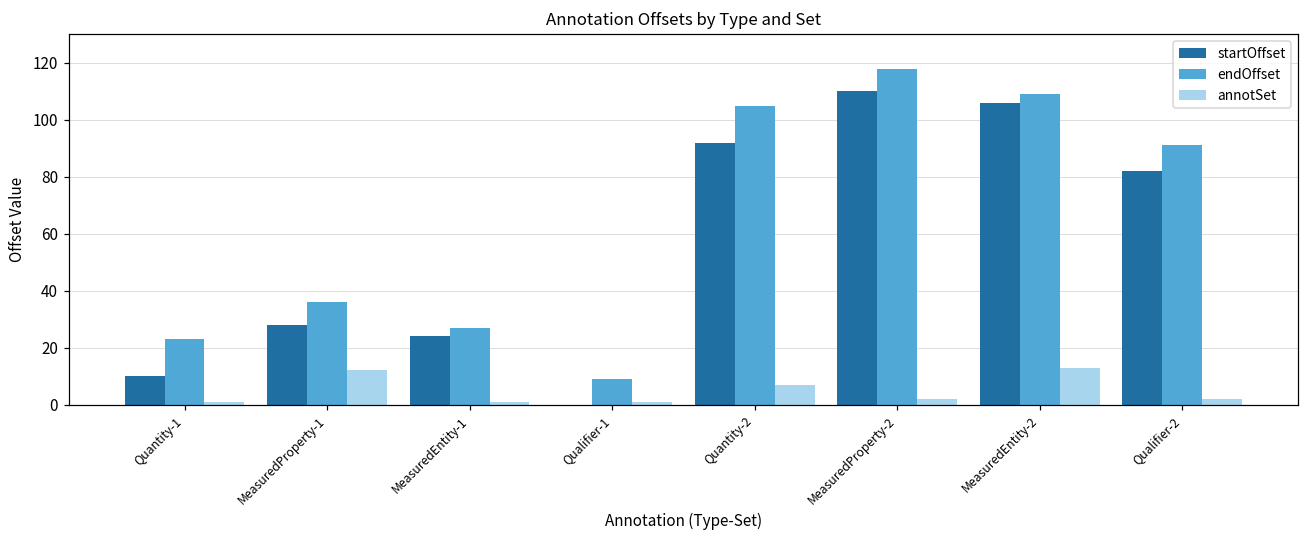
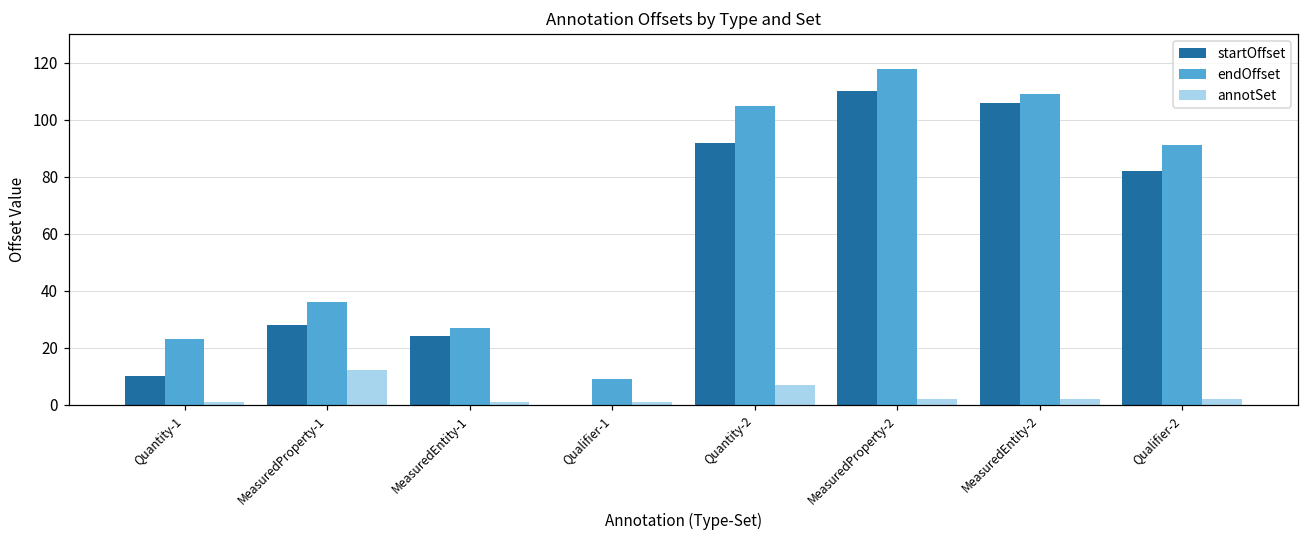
  {
    "startOffset": {
      "Quantity-1": 10,
      "MeasuredProperty-1": 28,
      "MeasuredEntity-1": 24,
      "Qualifier-1": 0,
      "Quantity-2": 92,
      "MeasuredProperty-2": 110,
      "MeasuredEntity-2": 106,
      "Qualifier-2": 82
    },
    "endOffset": {
      "Quantity-1": 23,
      "MeasuredProperty-1": 36,
      "MeasuredEntity-1": 27,
      "Qualifier-1": 9,
      "Quantity-2": 105,
      "MeasuredProperty-2": 118,
      "MeasuredEntity-2": 109,
      "Qualifier-2": 91
    },
    "annotSet": {
      "Quantity-1": 1,
      "MeasuredProperty-1": 12,
      "MeasuredEntity-1": 1,
      "Qualifier-1": 1,
      "Quantity-2": 7,
      "MeasuredProperty-2": 2,
-     "MeasuredEntity-2": 13,
+     "MeasuredEntity-2": 2,
      "Qualifier-2": 2
    }
  }
